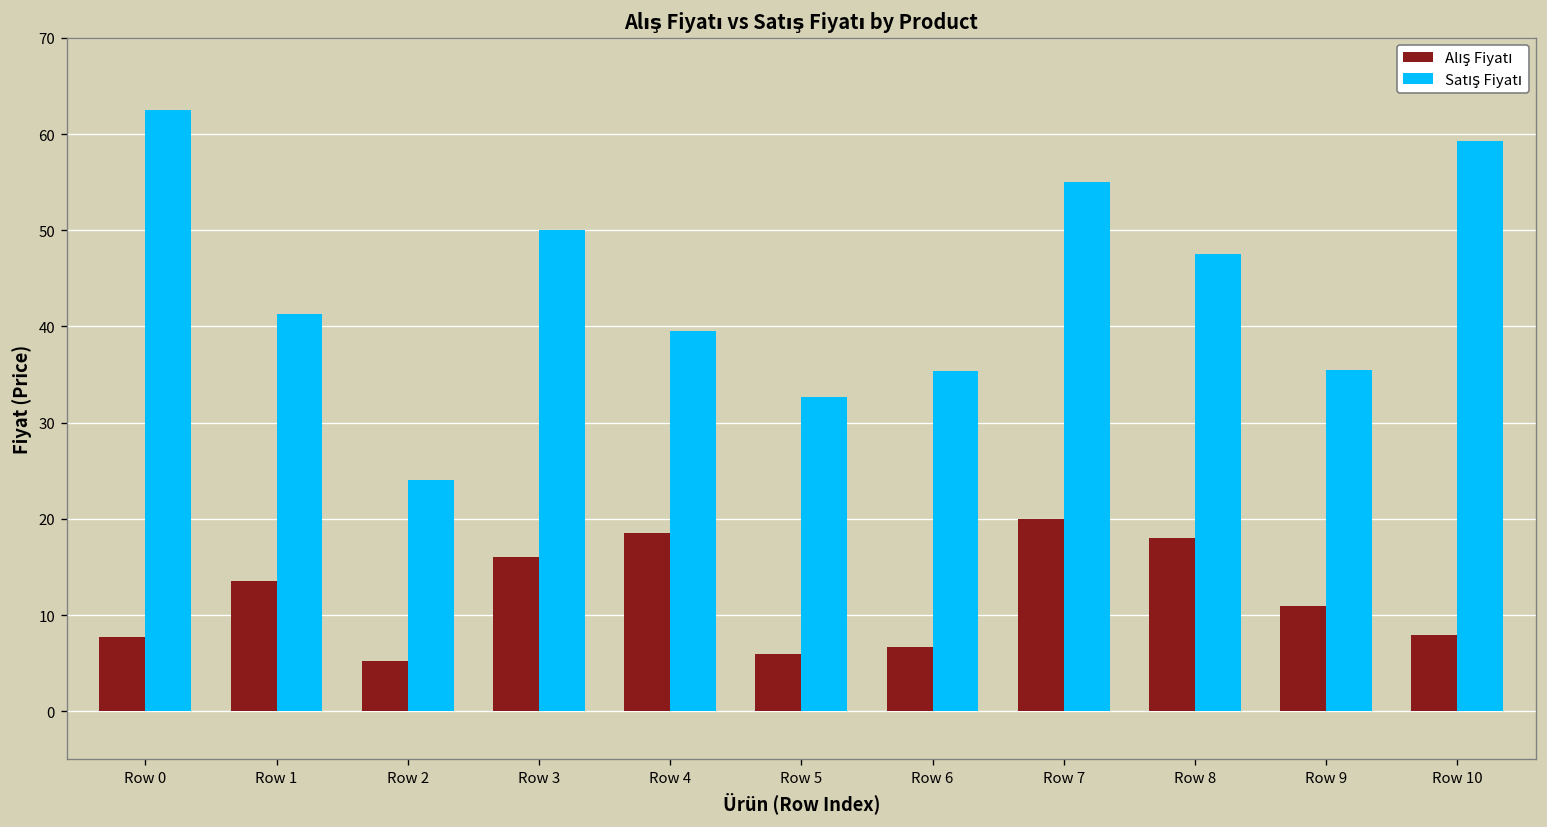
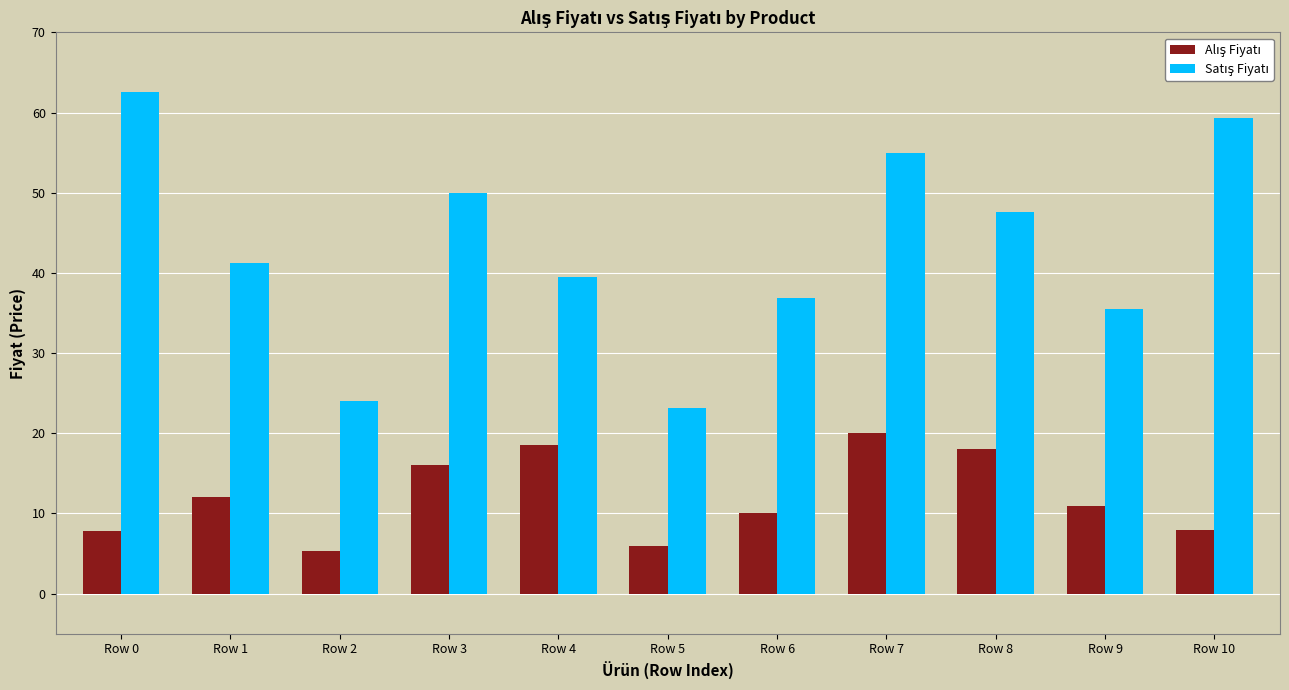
  {
    "Alış Fiyatı": {
      "Row 0": 8,
-     "Row 1": 14,
+     "Row 1": 12,
      "Row 2": 5,
      "Row 3": 16,
      "Row 4": 19,
      "Row 5": 6,
-     "Row 6": 7,
+     "Row 6": 10,
      "Row 7": 20,
      "Row 8": 18,
      "Row 9": 11,
      "Row 10": 8
    },
    "Satış Fiyatı": {
      "Row 0": 63,
      "Row 1": 41,
      "Row 2": 24,
      "Row 3": 50,
      "Row 4": 40,
-     "Row 5": 33,
-     "Row 6": 35,
+     "Row 5": 23,
+     "Row 6": 37,
      "Row 7": 55,
      "Row 8": 48,
      "Row 9": 36,
      "Row 10": 59
    }
  }
